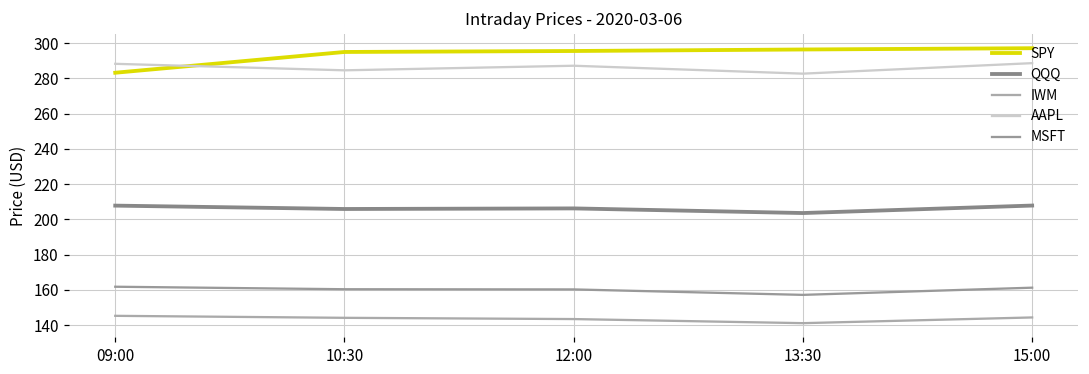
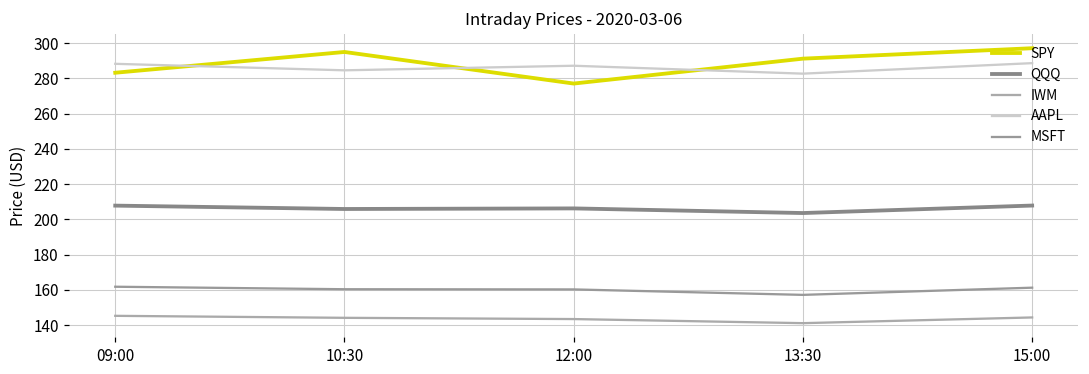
  {
    "SPY": {
      "09:00": 283,
      "10:30": 295,
-     "12:00": 296,
-     "13:30": 296,
+     "12:00": 277,
+     "13:30": 291,
      "15:00": 297
    }
  }
